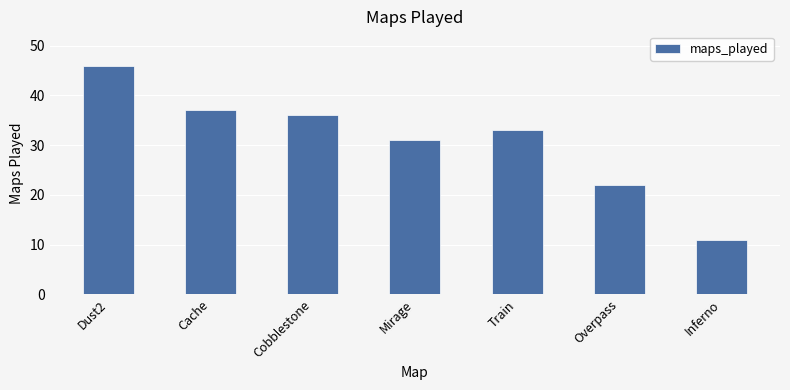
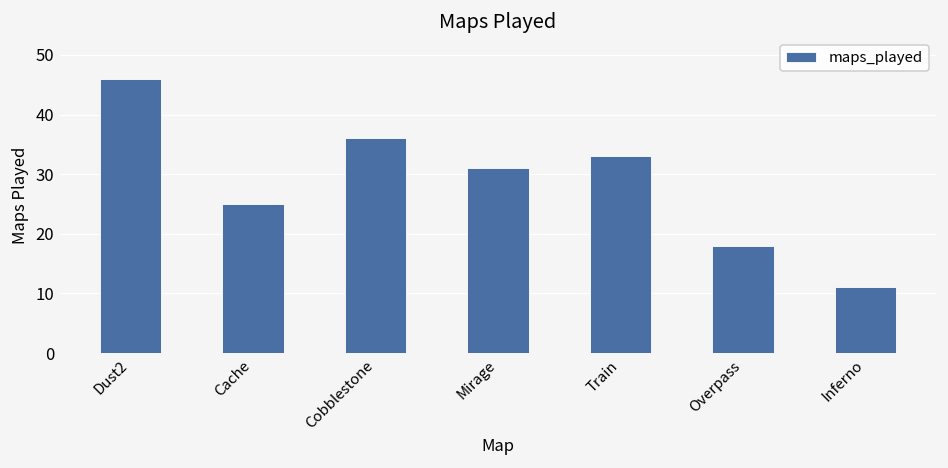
  {
    "Dust2": 46,
-   "Cache": 37,
+   "Cache": 25,
    "Cobblestone": 36,
    "Mirage": 31,
    "Train": 33,
-   "Overpass": 22,
+   "Overpass": 18,
    "Inferno": 11
  }
